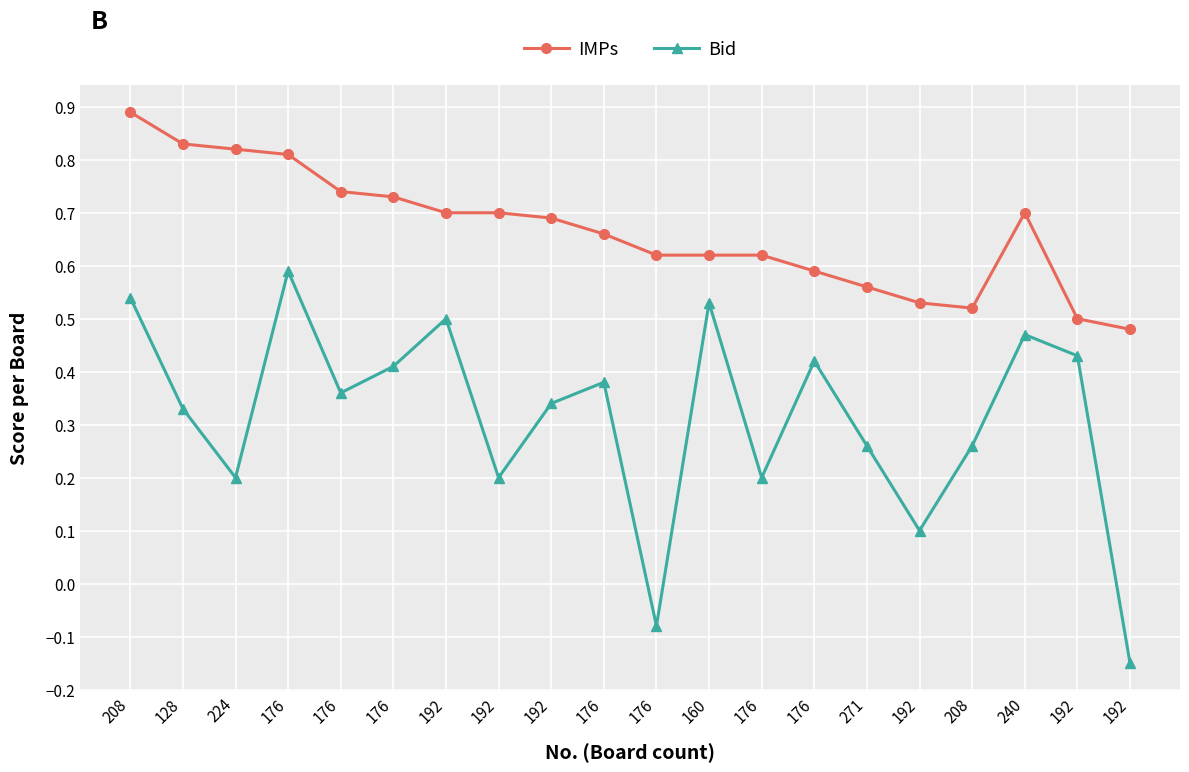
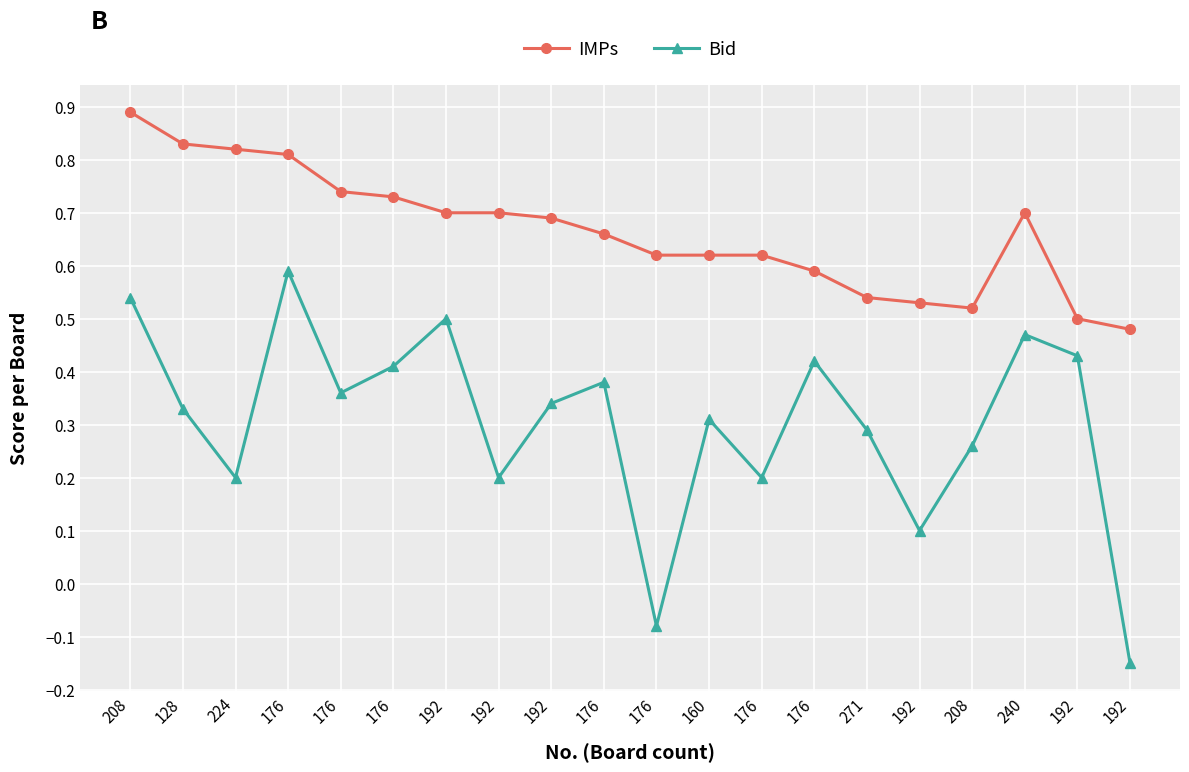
  {
    "IMPs": {
      "128": 0.83,
      "224": 0.82,
      "160": 0.62,
-     "271": 0.56,
+     "271": 0.54,
      "240": 0.70
    },
    "Bid": {
      "128": 0.33,
      "224": 0.20,
-     "160": 0.53,
-     "271": 0.26,
+     "160": 0.31,
+     "271": 0.29,
      "240": 0.47
    }
  }
